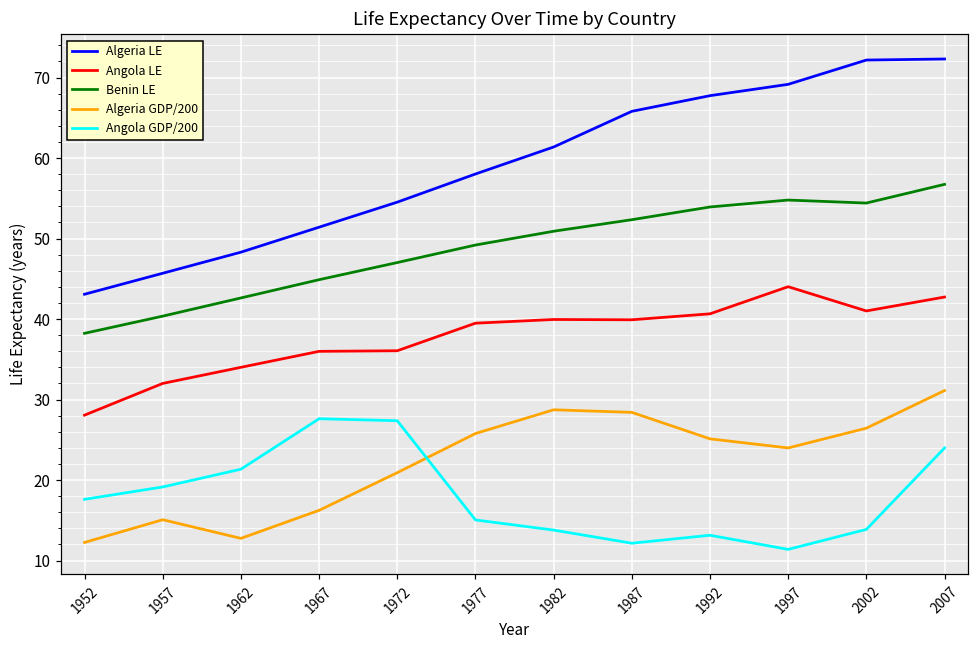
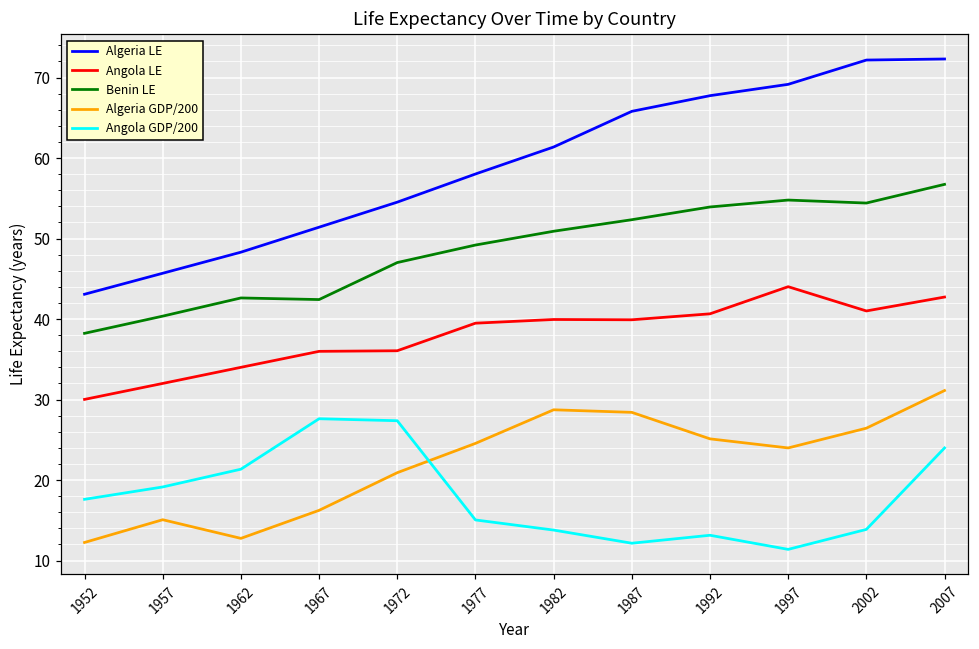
  {
    "Algeria LE": {
      "1952": 43,
      "1957": 46,
      "1962": 48,
      "1967": 51,
      "1972": 55,
      "1977": 58,
      "1982": 61,
      "1987": 66,
      "1992": 68,
      "1997": 69,
      "2002": 72,
      "2007": 72
    },
    "Angola LE": {
-     "1952": 28,
+     "1952": 30,
      "1957": 32,
      "1962": 34,
      "1967": 36,
      "1972": 36,
      "1977": 39,
      "1982": 40,
      "1987": 40,
      "1992": 41,
      "1997": 44,
      "2002": 41,
      "2007": 43
    },
    "Benin LE": {
      "1952": 38,
      "1957": 40,
      "1962": 43,
-     "1967": 45,
+     "1967": 42,
      "1972": 47,
      "1977": 49,
      "1982": 51,
      "1987": 52,
      "1992": 54,
      "1997": 55,
      "2002": 54,
      "2007": 57
    },
    "Algeria GDP/200": {
      "1952": 12,
      "1957": 15,
      "1962": 13,
      "1967": 16,
      "1972": 21,
-     "1977": 26,
+     "1977": 25,
      "1982": 29,
      "1987": 28,
      "1992": 25,
      "1997": 24,
      "2002": 26,
      "2007": 31
    },
    "Angola GDP/200": {
      "1952": 18,
      "1957": 19,
      "1962": 21,
      "1967": 28,
      "1972": 27,
      "1977": 15,
      "1982": 14,
      "1987": 12,
      "1992": 13,
      "1997": 11,
      "2002": 14,
      "2007": 24
    }
  }
